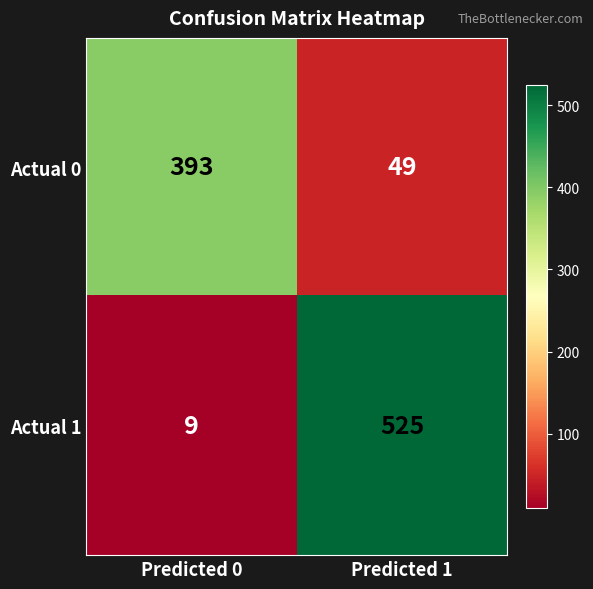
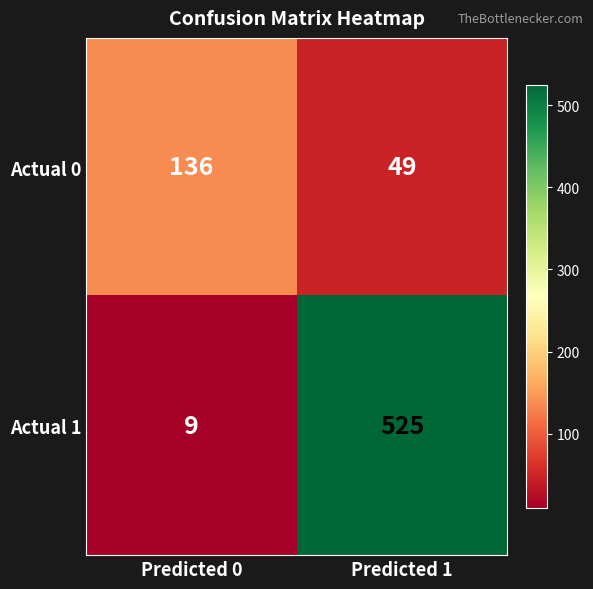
  {
    "Actual 0": {
-     "Predicted 0": 393,
+     "Predicted 0": 136,
      "Predicted 1": 49
    },
    "Actual 1": {
      "Predicted 0": 9,
      "Predicted 1": 525
    }
  }
